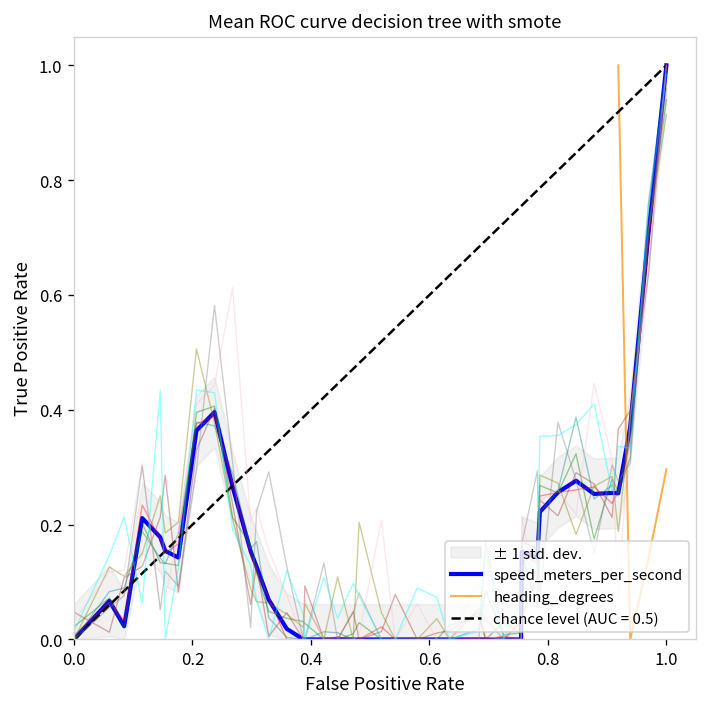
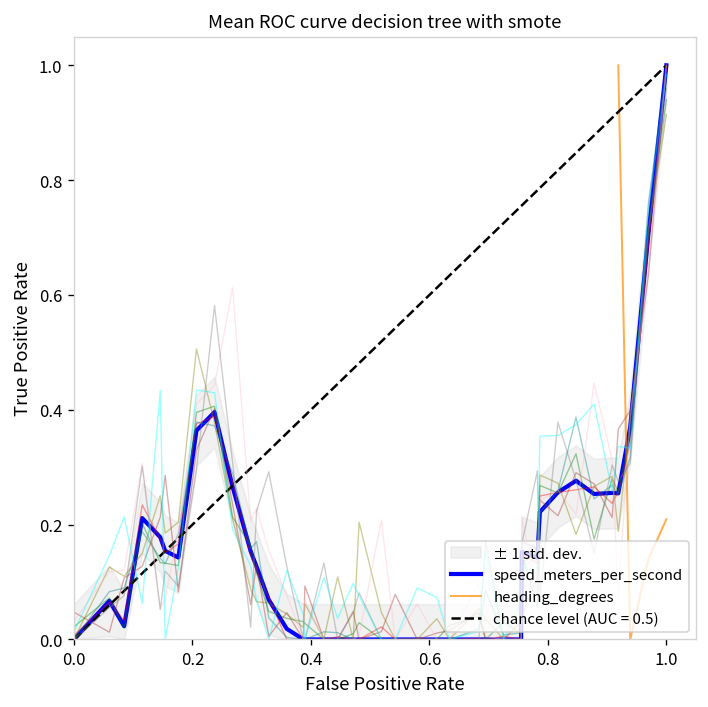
  {
    "heading_degrees": {
-     "1.0": 0.30
+     "1.0": 0.21
    }
  }
